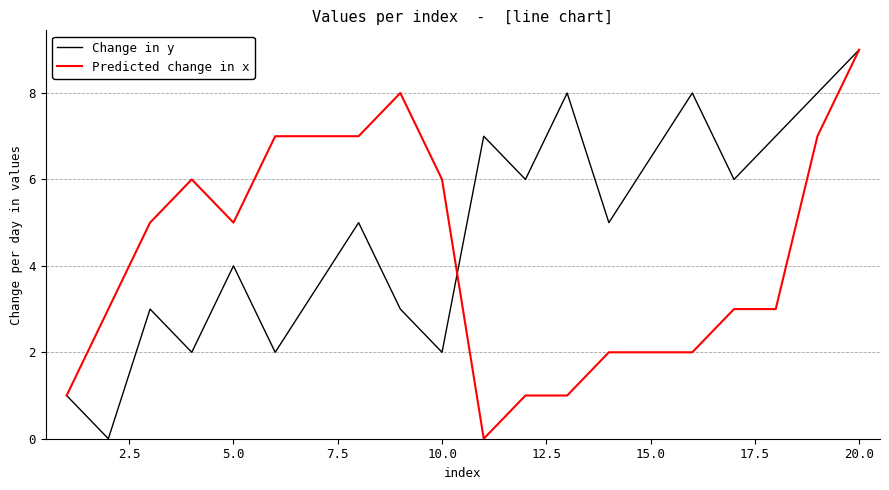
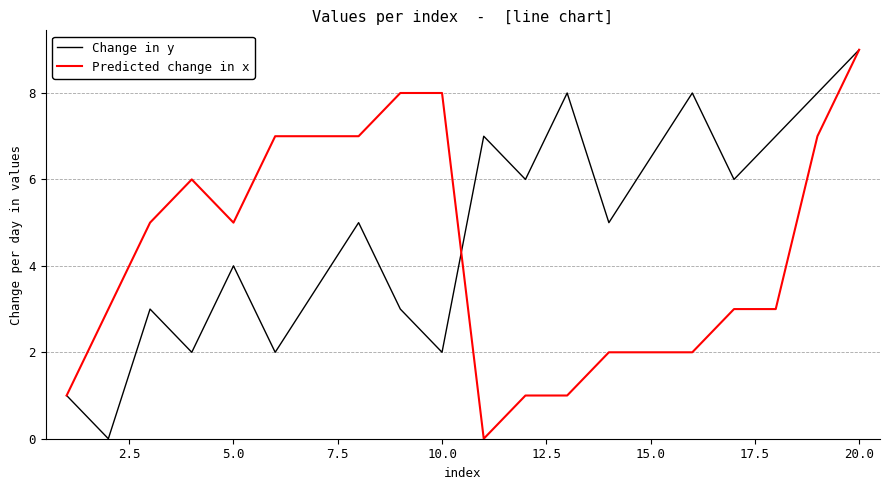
  {
    "Change in y": {
      "5.0": 4,
      "10.0": 2
    },
    "Predicted change in x": {
      "5.0": 5,
-     "10.0": 6
+     "10.0": 8
    }
  }
